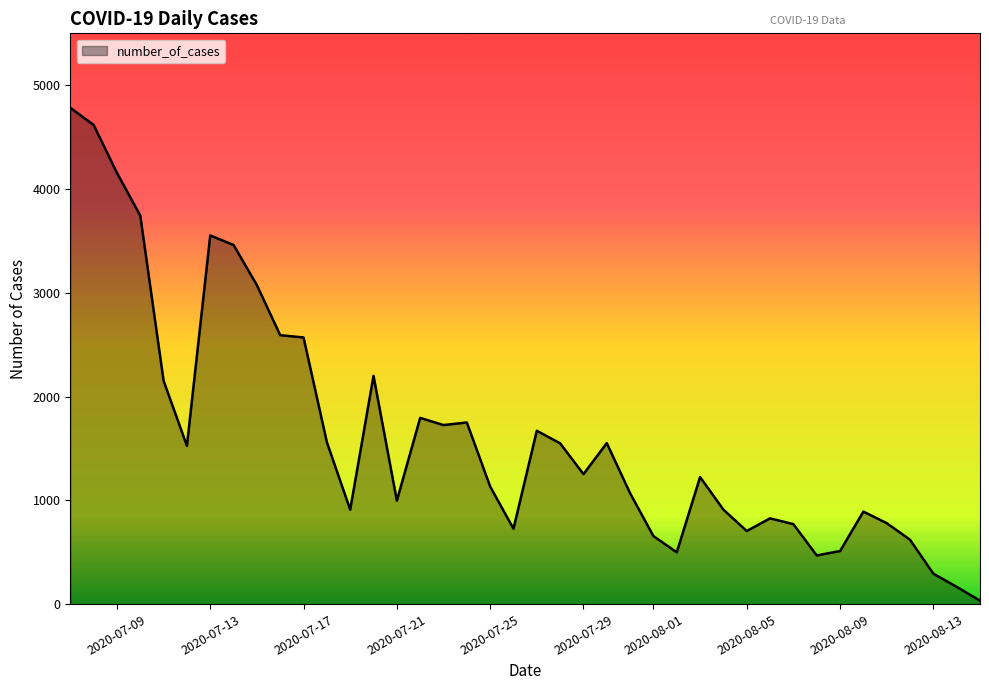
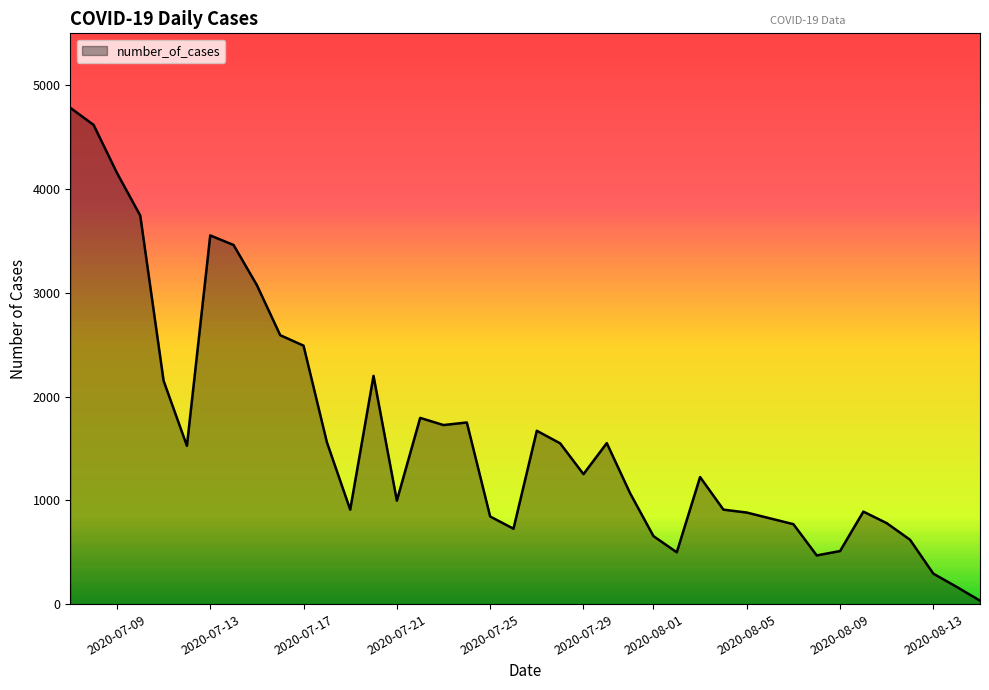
  {
    "2020-07-09": 4160,
    "2020-07-13": 3550,
-   "2020-07-17": 2570,
+   "2020-07-17": 2490,
    "2020-07-21": 1000,
-   "2020-07-25": 1130,
+   "2020-07-25": 840,
    "2020-07-29": 1250,
    "2020-08-01": 660,
-   "2020-08-05": 700,
+   "2020-08-05": 880,
    "2020-08-09": 510,
    "2020-08-13": 290
  }
